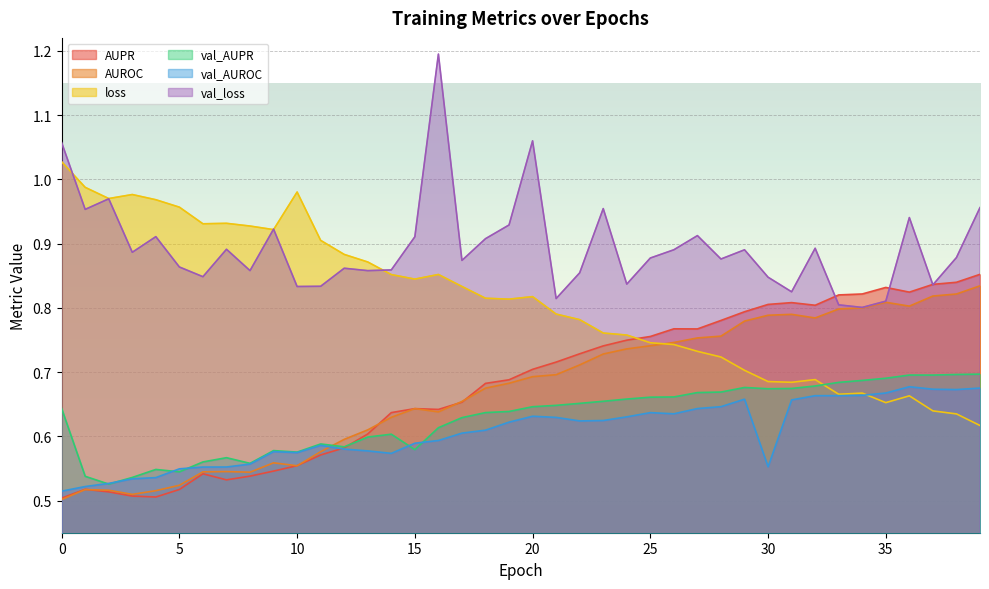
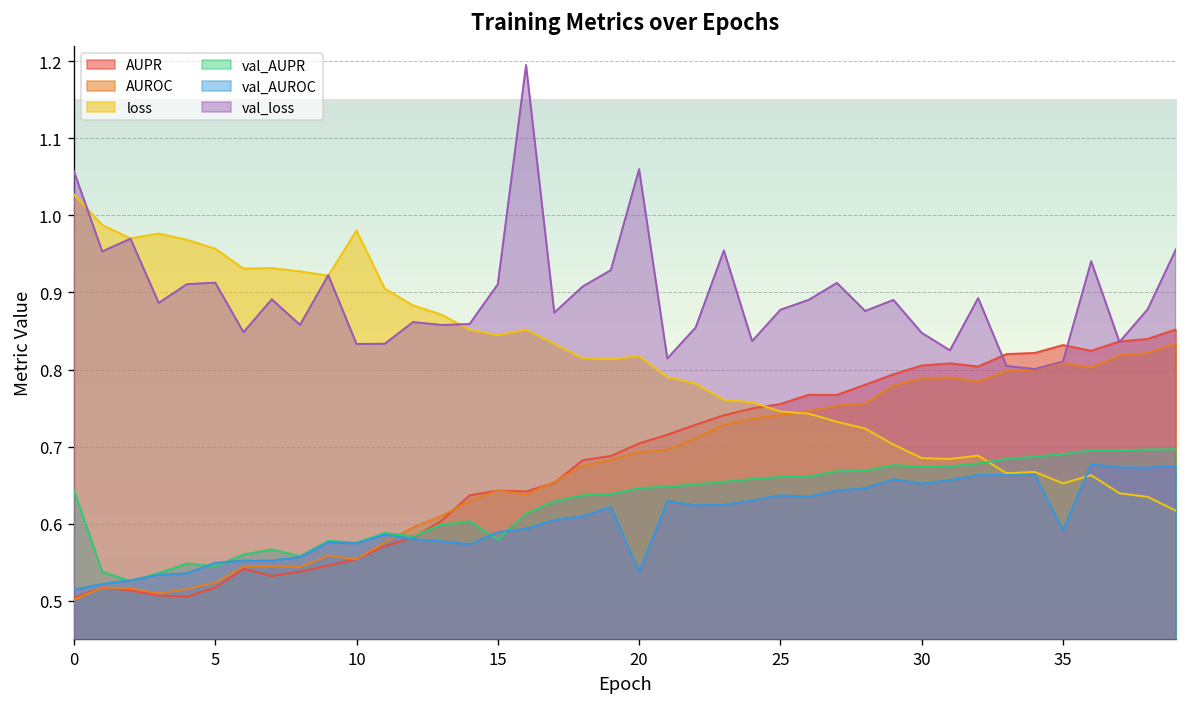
  {
    "loss": {
      "0": 1.03,
      "5": 0.96,
      "10": 0.98,
      "15": 0.84,
      "20": 0.82,
      "25": 0.75,
      "30": 0.69,
      "35": 0.65
    },
    "val_AUPR": {
      "0": 0.64,
      "5": 0.54,
      "15": 0.58,
      "20": 0.65,
      "25": 0.66,
      "30": 0.67,
      "35": 0.69
    },
    "val_AUROC": {
      "0": 0.51,
      "5": 0.55,
      "15": 0.59,
-     "20": 0.63,
+     "20": 0.54,
      "25": 0.64,
-     "30": 0.55,
-     "35": 0.67
+     "30": 0.65,
+     "35": 0.59
    },
    "val_loss": {
      "0": 1.06,
-     "5": 0.86,
+     "5": 0.91,
      "10": 0.83,
      "15": 0.91,
      "20": 1.06,
      "25": 0.88,
      "30": 0.85
    }
  }
